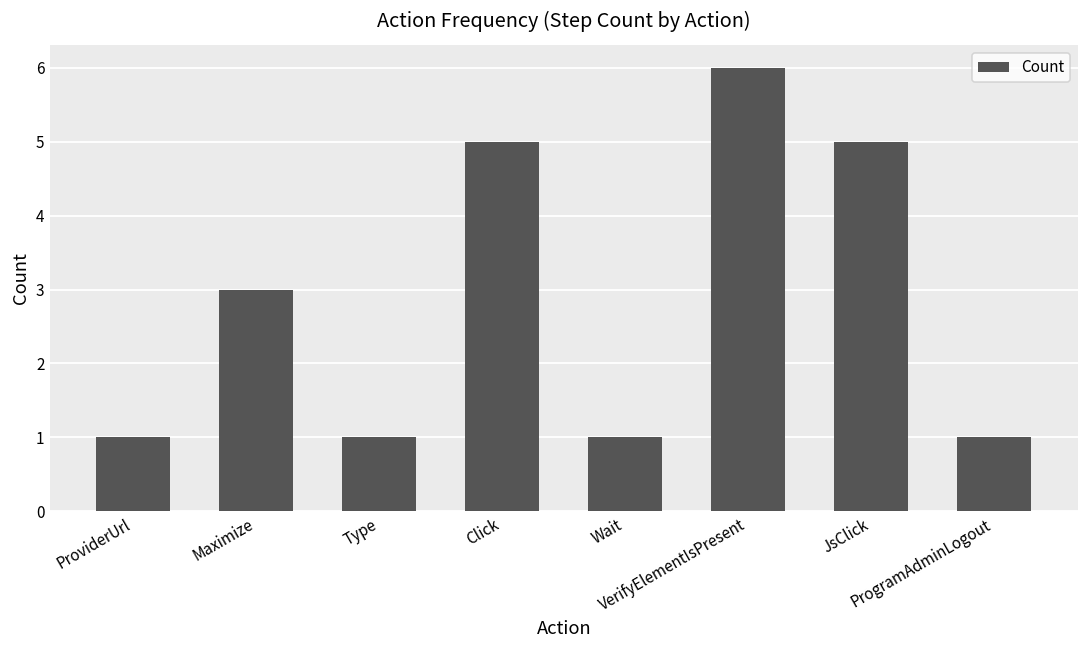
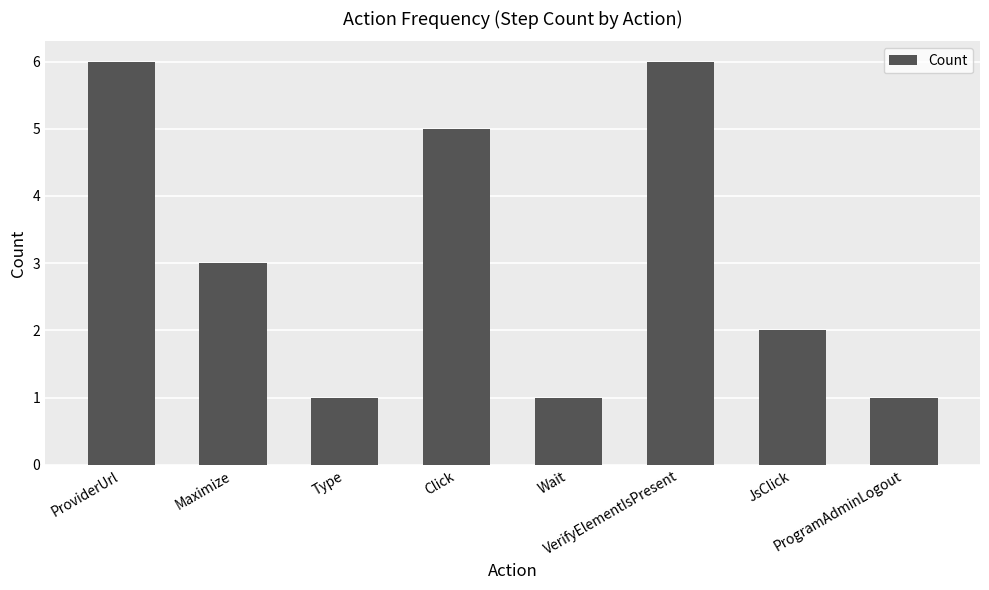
  {
-   "ProviderUrl": 1,
+   "ProviderUrl": 6,
    "Maximize": 3,
    "Type": 1,
    "Click": 5,
    "Wait": 1,
    "VerifyElementIsPresent": 6,
-   "JsClick": 5,
+   "JsClick": 2,
    "ProgramAdminLogout": 1
  }
